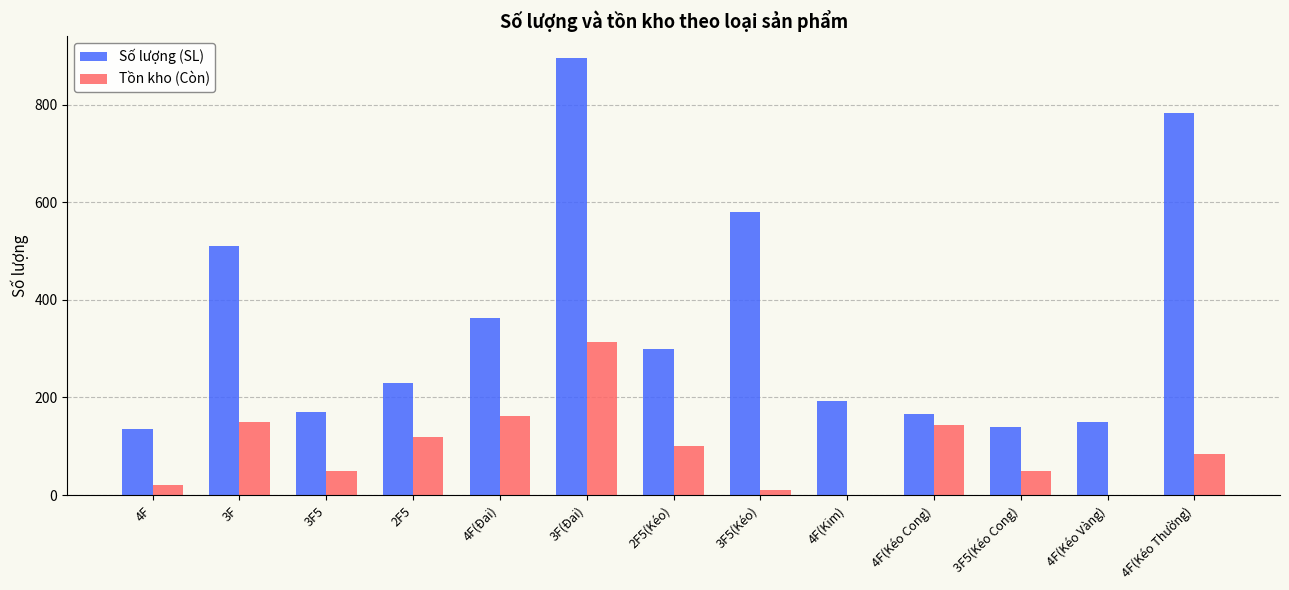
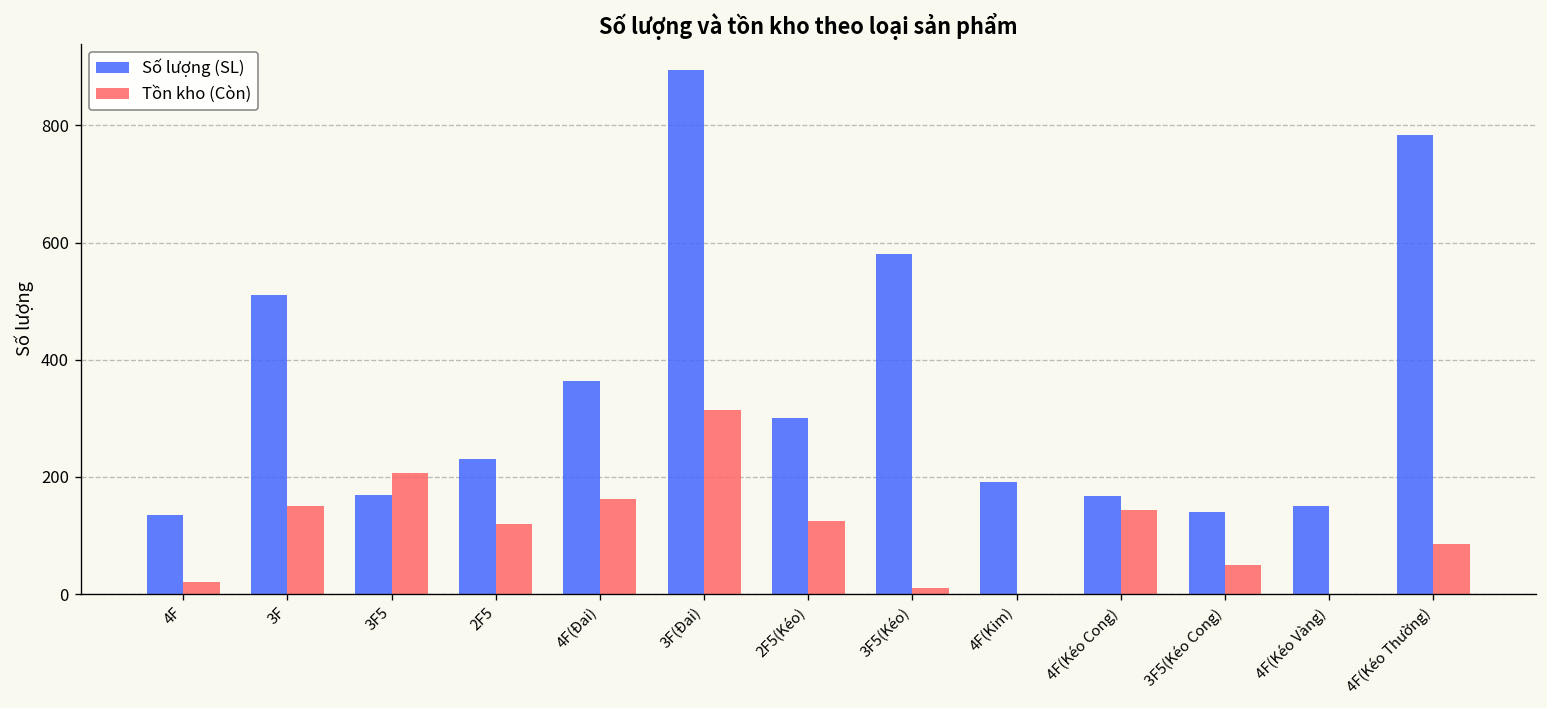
  {
    "Số lượng (SL)": {
      "4F": 140,
      "3F": 510,
      "3F5": 170,
      "2F5": 230,
      "4F(Đai)": 360,
      "3F(Đai)": 900,
      "2F5(Kéo)": 300,
      "3F5(Kéo)": 580,
      "4F(Kim)": 190,
      "4F(Kéo Cong)": 170,
      "3F5(Kéo Cong)": 140,
      "4F(Kéo Vàng)": 150,
      "4F(Kéo Thường)": 780
    },
    "Tồn kho (Còn)": {
      "4F": 20,
      "3F": 150,
-     "3F5": 50,
+     "3F5": 210,
      "2F5": 120,
      "4F(Đai)": 160,
      "3F(Đai)": 310,
-     "2F5(Kéo)": 100,
+     "2F5(Kéo)": 120,
      "3F5(Kéo)": 10,
      "4F(Kim)": 0,
      "4F(Kéo Cong)": 140,
      "3F5(Kéo Cong)": 50,
      "4F(Kéo Vàng)": 0,
      "4F(Kéo Thường)": 90
    }
  }
